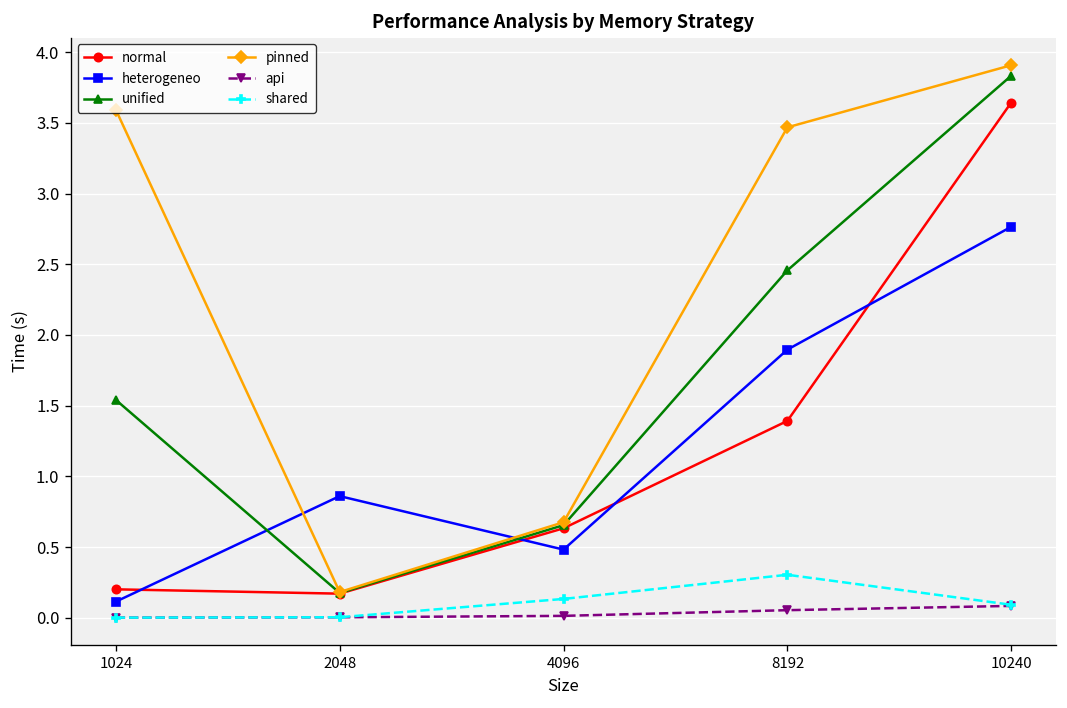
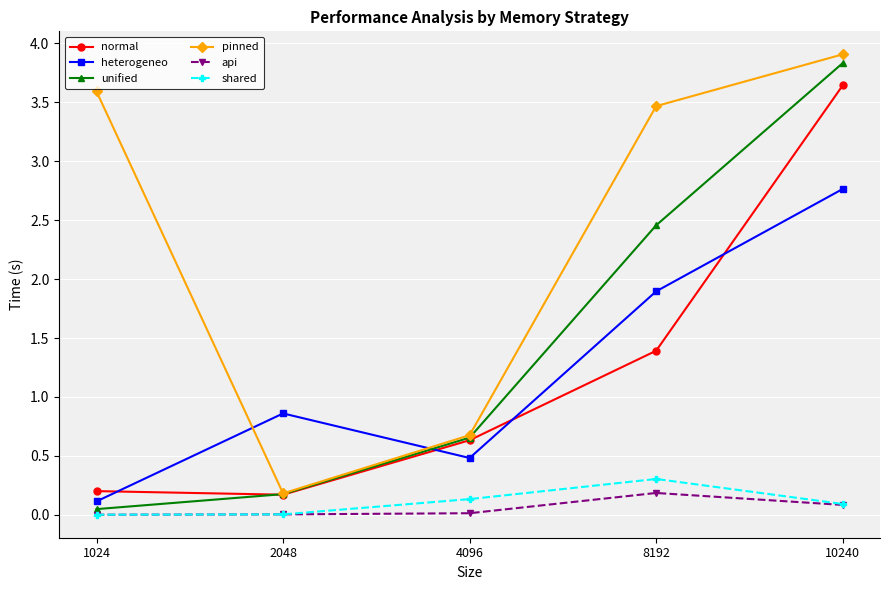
  {
    "normal": {
      "1024": 0.20,
      "4096": 0.63,
      "8192": 1.39,
      "10240": 3.64
    },
    "heterogeneo": {
      "1024": 0.11,
      "2048": 0.86,
      "4096": 0.48,
      "8192": 1.90,
      "10240": 2.76
    },
    "unified": {
-     "1024": 1.54,
+     "1024": 0.05,
      "8192": 2.46,
      "10240": 3.83
    },
    "pinned": {
      "1024": 3.59,
      "8192": 3.47,
      "10240": 3.91
    },
    "api": {
      "4096": 0.01,
-     "8192": 0.05
+     "8192": 0.19
    },
    "shared": {
      "4096": 0.13,
      "8192": 0.30
    }
  }
